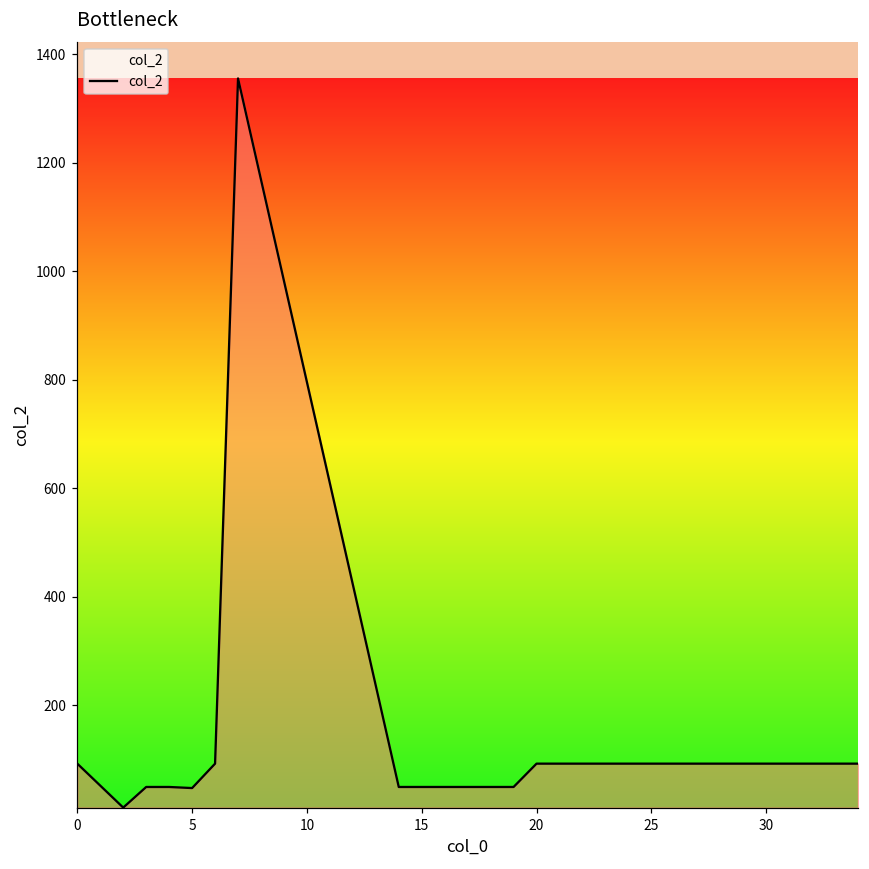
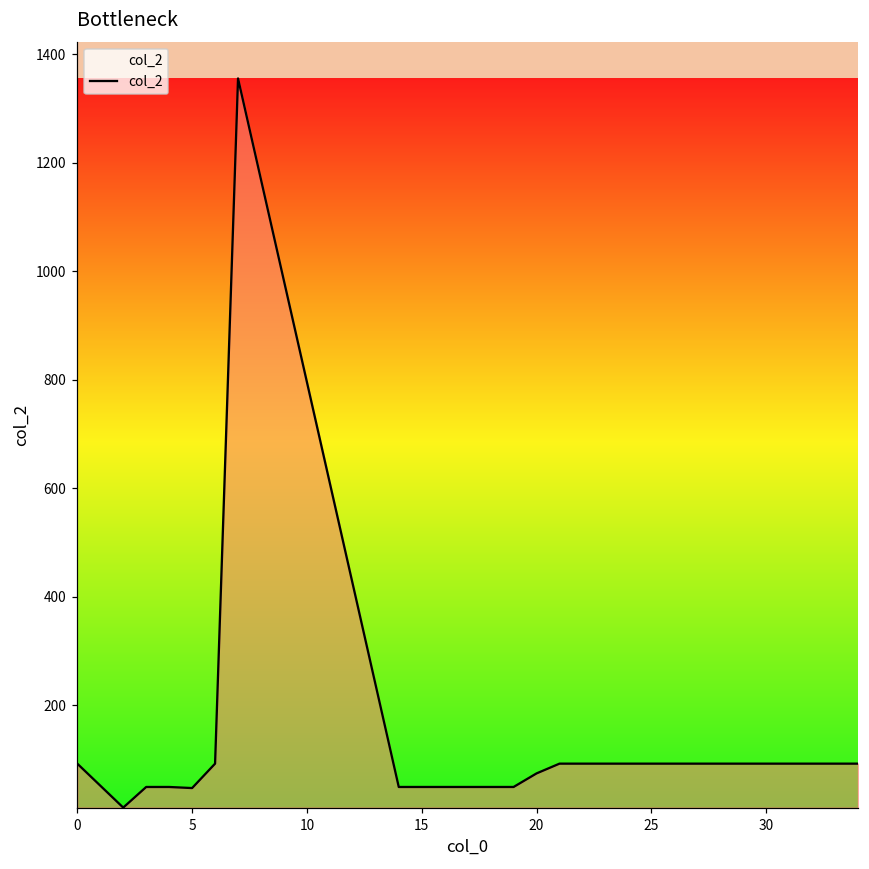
  {
    "0": 90,
    "5": 50,
    "15": 50,
-   "20": 90
+   "20": 70
  }
